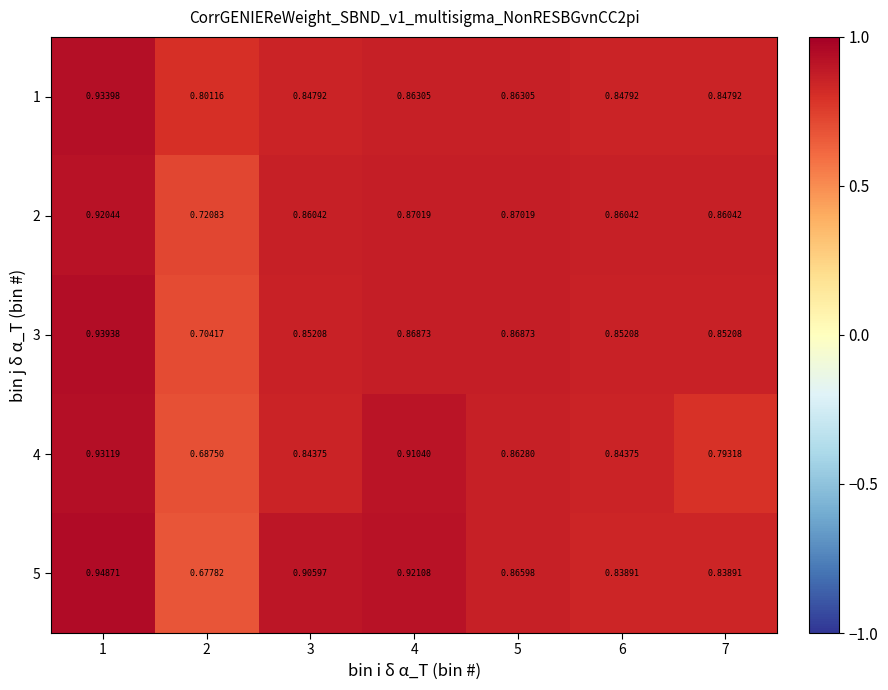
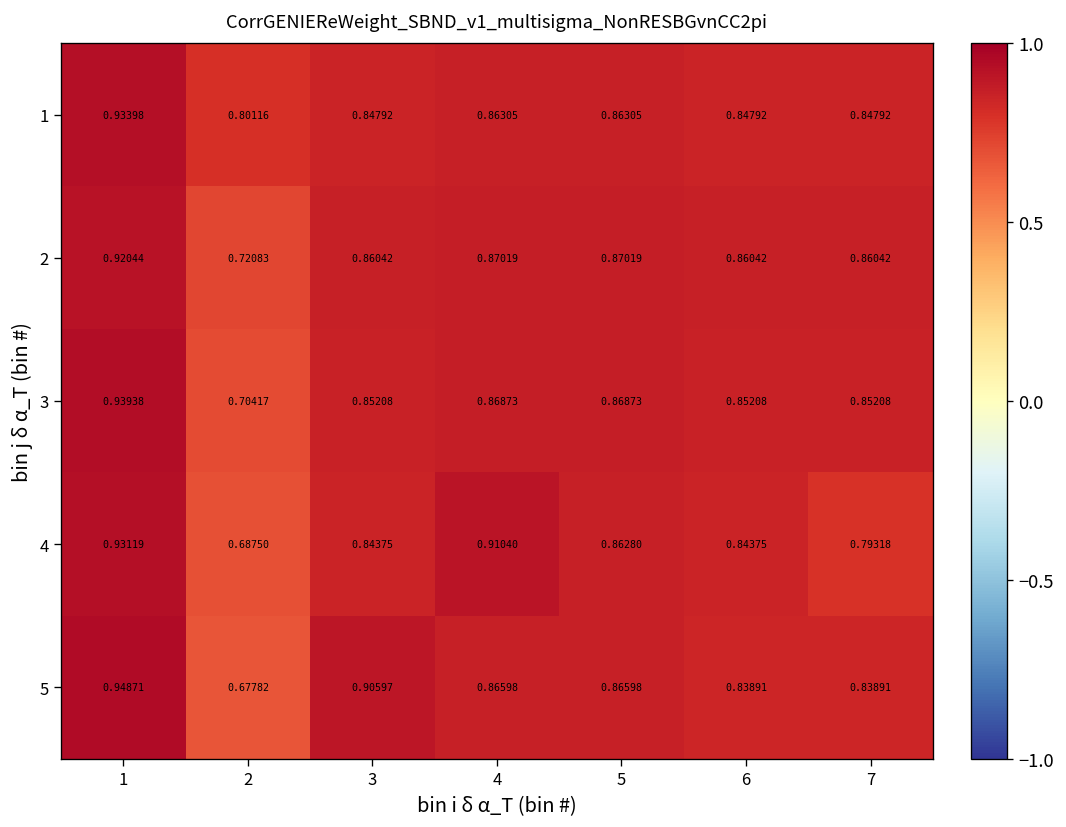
  {
    "1": {
      "1": 0.93398,
      "2": 0.80116,
      "3": 0.84792,
      "4": 0.86305,
      "5": 0.86305,
      "6": 0.84792,
      "7": 0.84792
    },
    "2": {
      "1": 0.92044,
      "2": 0.72083,
      "3": 0.86042,
      "4": 0.87019,
      "5": 0.87019,
      "6": 0.86042,
      "7": 0.86042
    },
    "3": {
      "1": 0.93938,
      "2": 0.70417,
      "3": 0.85208,
      "4": 0.86873,
      "5": 0.86873,
      "6": 0.85208,
      "7": 0.85208
    },
    "4": {
      "1": 0.93119,
      "2": 0.68750,
      "3": 0.84375,
      "4": 0.91040,
      "5": 0.86280,
      "6": 0.84375,
      "7": 0.79318
    },
    "5": {
      "1": 0.94871,
      "2": 0.67782,
      "3": 0.90597,
-     "4": 0.92108,
+     "4": 0.86598,
      "5": 0.86598,
      "6": 0.83891,
      "7": 0.83891
    }
  }
